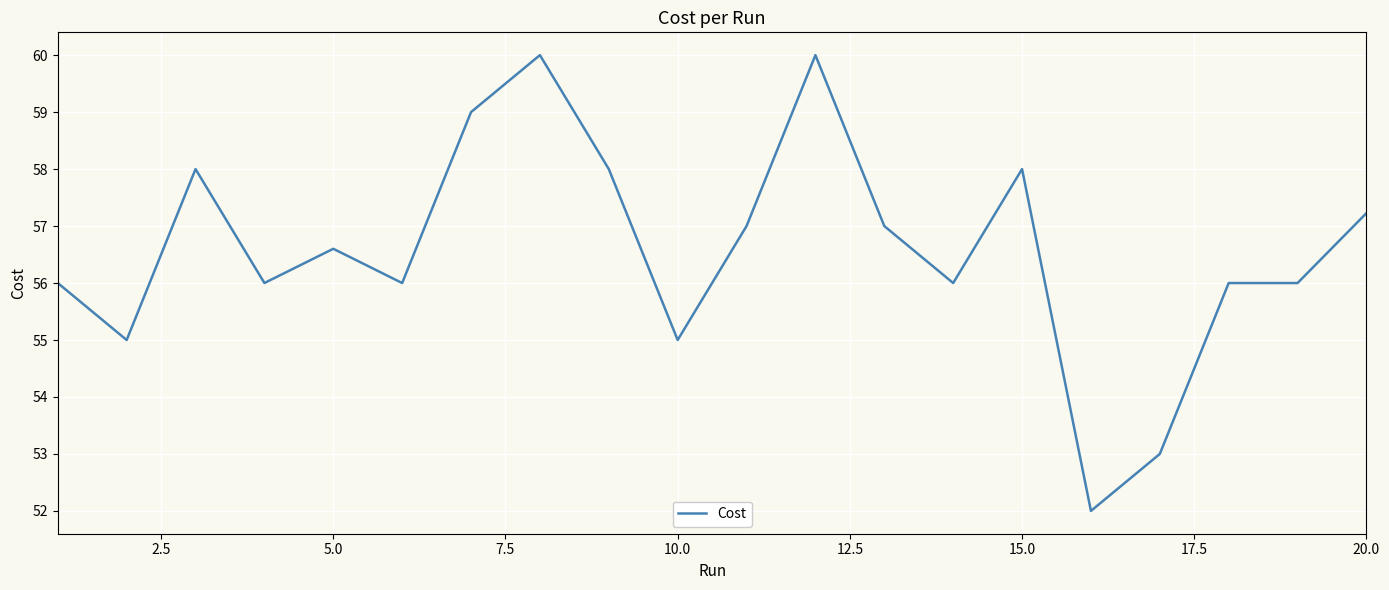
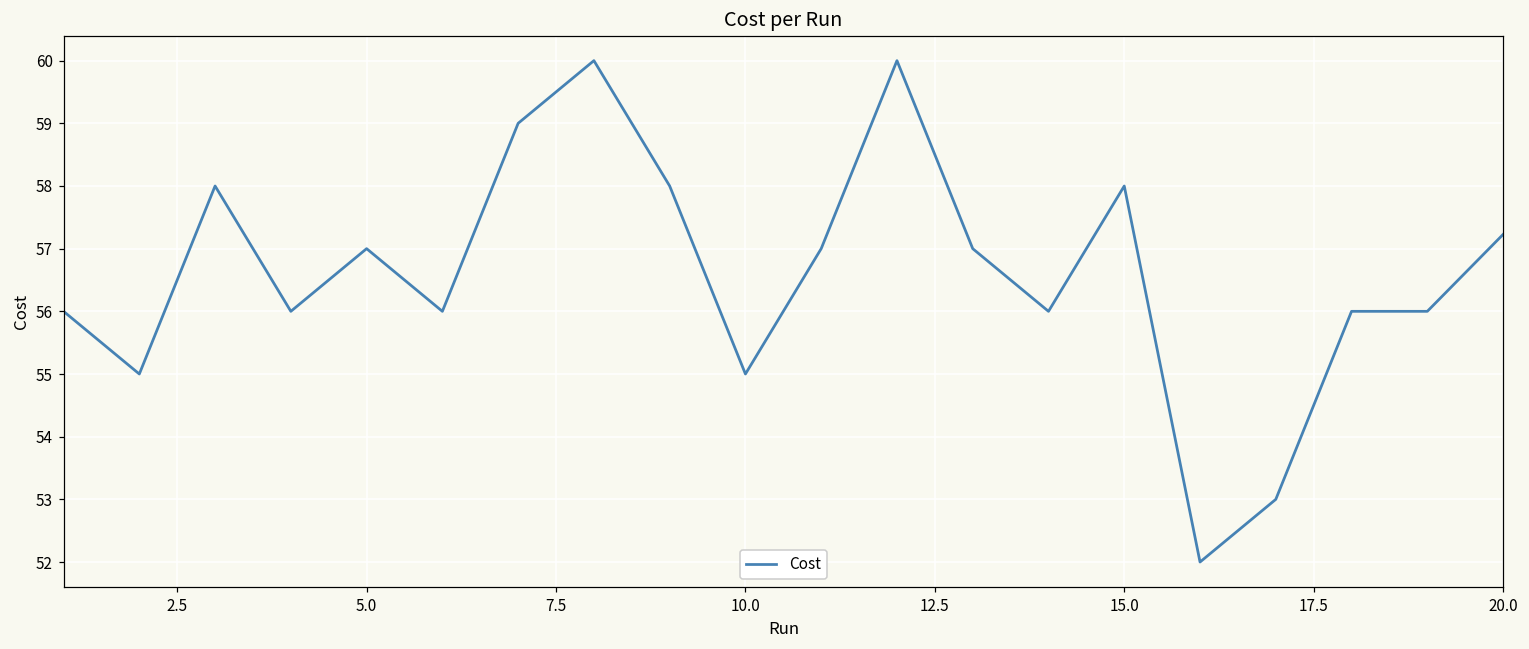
  {
-   "5.0": 56.6,
+   "5.0": 57.0,
    "10.0": 55.0,
    "15.0": 58.0,
    "20.0": 57.2
  }
